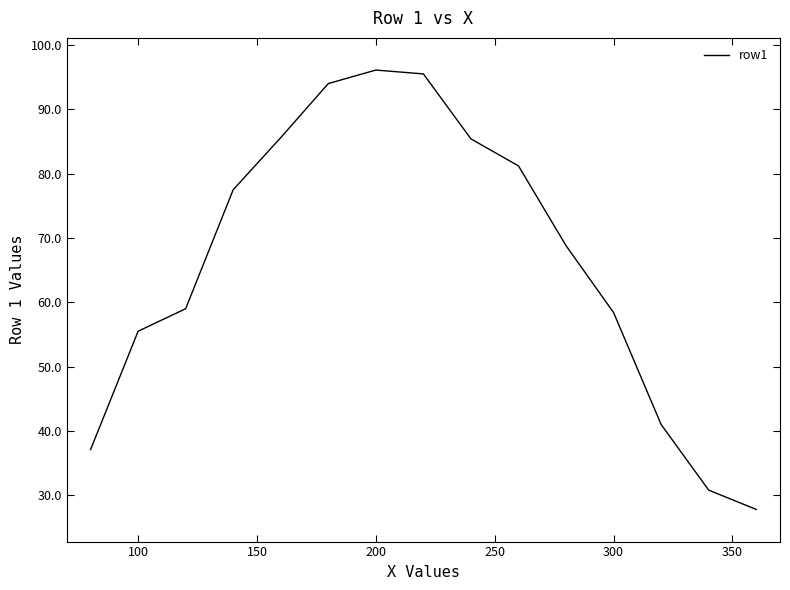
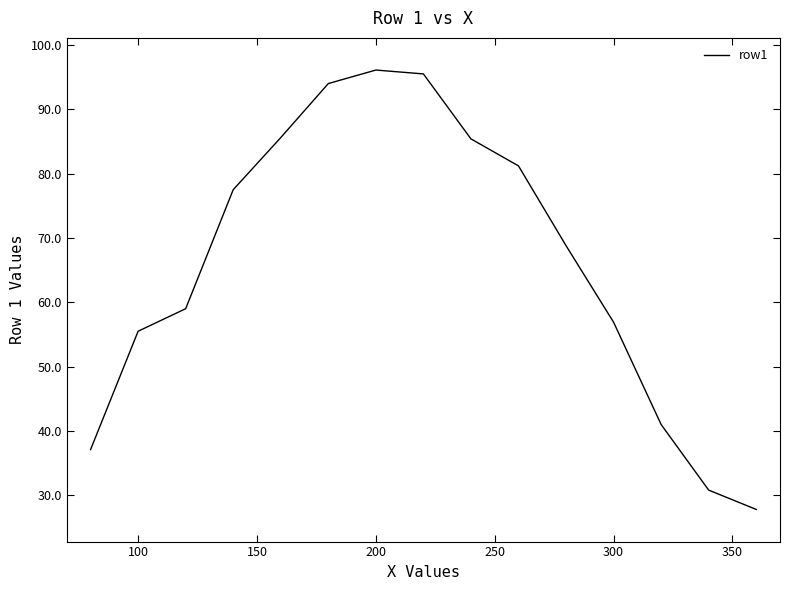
  {
    "100": 56,
    "200": 96,
-   "300": 58
+   "300": 57
  }
